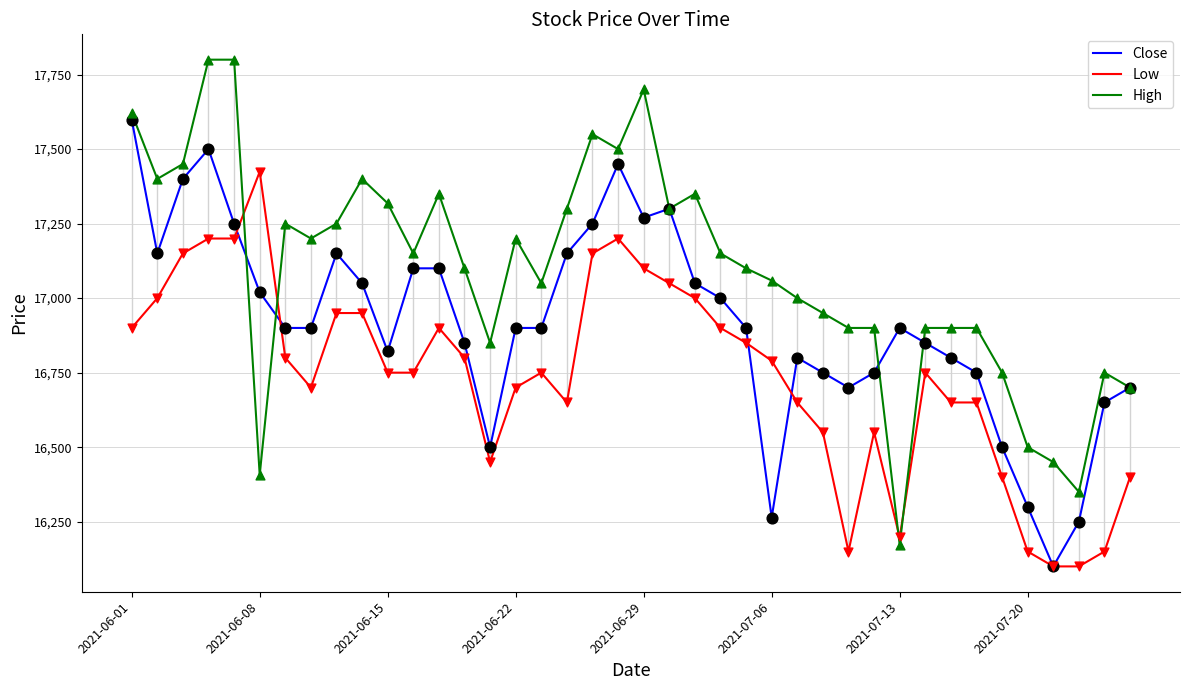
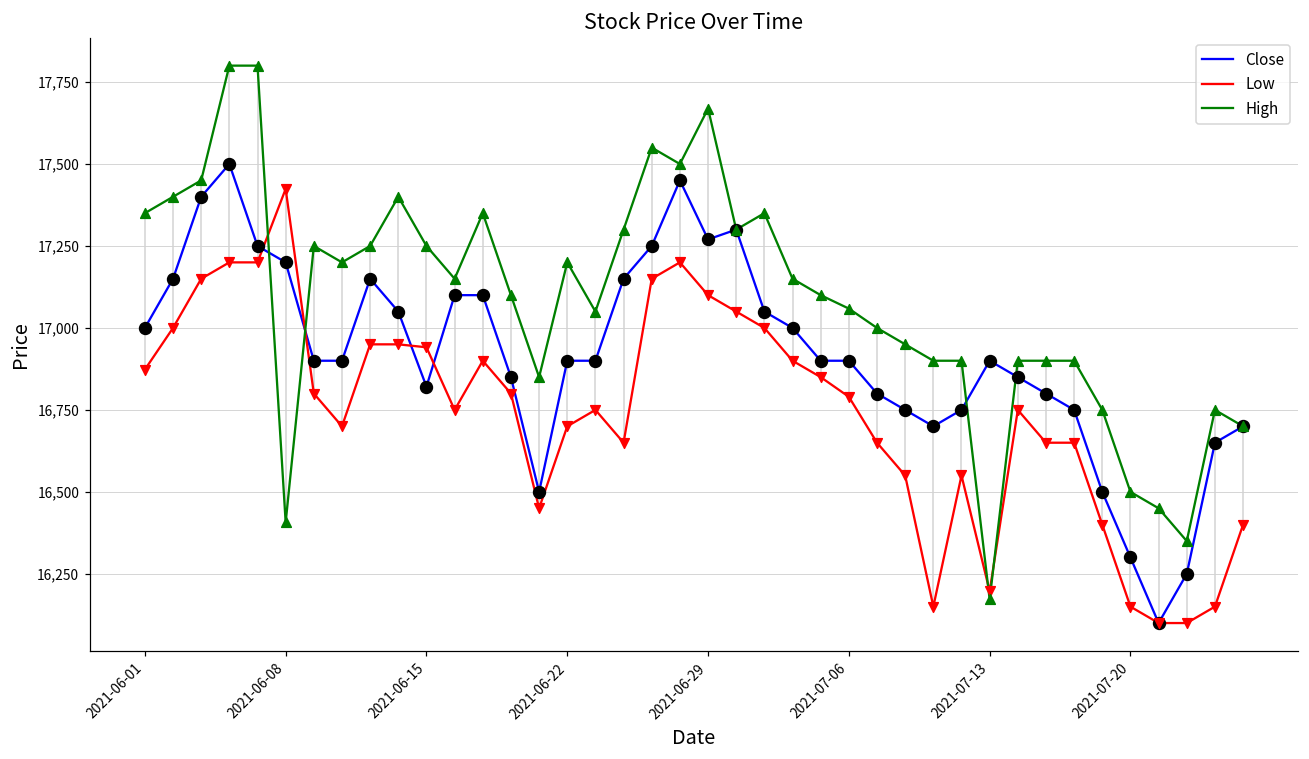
  {
    "Close": {
-     "2021-06-01": "17,600",
-     "2021-06-08": "17,020",
+     "2021-06-01": "17,000",
+     "2021-06-08": "17,200",
      "2021-06-15": "16,820",
      "2021-06-22": "16,900",
      "2021-06-29": "17,270",
-     "2021-07-06": "16,260",
+     "2021-07-06": "16,900",
      "2021-07-13": "16,900",
      "2021-07-20": "16,300"
    },
    "Low": {
-     "2021-06-01": "16,900",
-     "2021-06-15": "16,750"
+     "2021-06-01": "16,870",
+     "2021-06-15": "16,940"
    },
    "High": {
-     "2021-06-01": "17,620",
-     "2021-06-15": "17,320",
-     "2021-06-29": "17,700"
+     "2021-06-01": "17,350",
+     "2021-06-15": "17,250",
+     "2021-06-29": "17,670"
    }
  }
